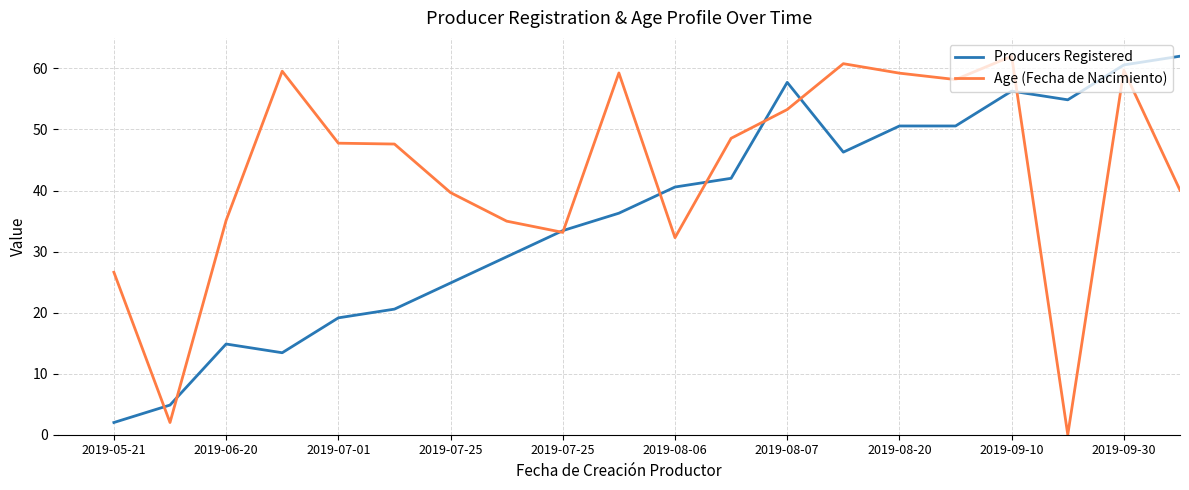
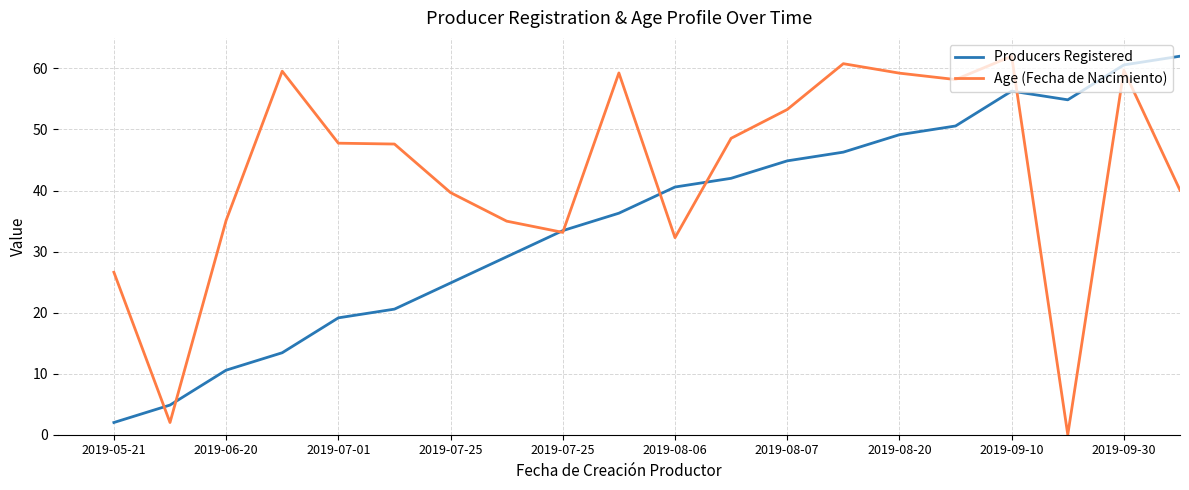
  {
    "Producers Registered": {
      "2019-05-21": 2,
-     "2019-06-20": 15,
+     "2019-06-20": 11,
      "2019-07-01": 19,
      "2019-08-06": 41,
-     "2019-08-07": 58,
-     "2019-08-20": 51
+     "2019-08-07": 45,
+     "2019-08-20": 49
    },
    "Age (Fecha de Nacimiento)": {
      "2019-05-21": 27,
      "2019-06-20": 35,
      "2019-07-01": 48,
      "2019-08-06": 32,
      "2019-08-07": 53,
      "2019-08-20": 59
    }
  }
